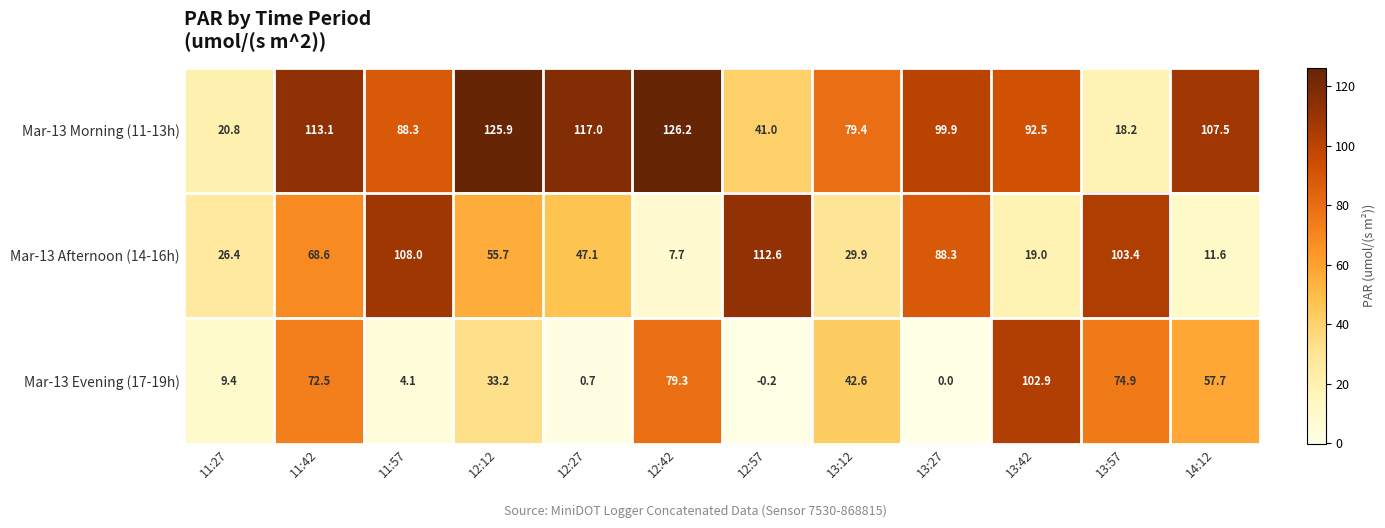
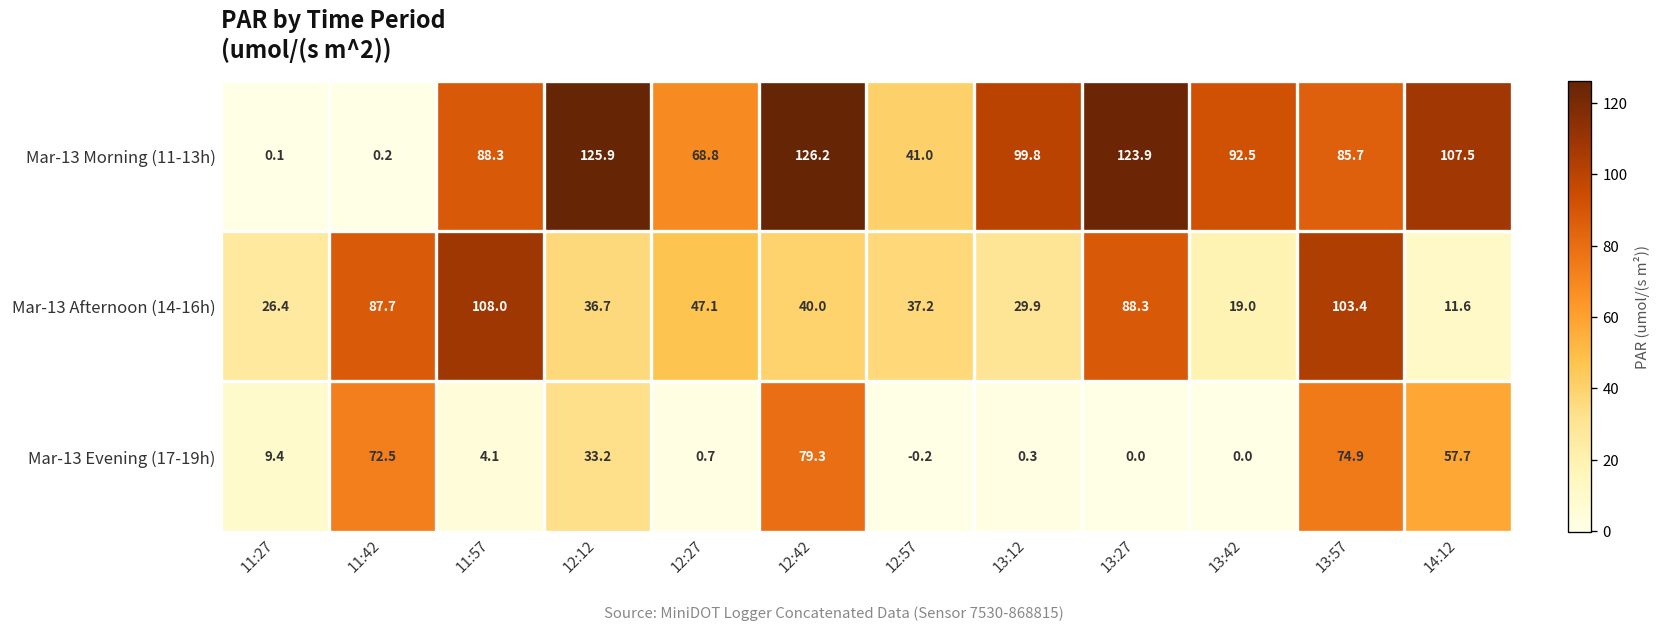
  {
    "Mar-13 Morning (11-13h)": {
-     "11:27": 20.8,
-     "11:42": 113.1,
+     "11:27": 0.1,
+     "11:42": 0.2,
      "11:57": 88.3,
      "12:12": 125.9,
-     "12:27": 117.0,
+     "12:27": 68.8,
      "12:42": 126.2,
      "12:57": 41.0,
-     "13:12": 79.4,
-     "13:27": 99.9,
+     "13:12": 99.8,
+     "13:27": 123.9,
      "13:42": 92.5,
-     "13:57": 18.2,
+     "13:57": 85.7,
      "14:12": 107.5
    },
    "Mar-13 Afternoon (14-16h)": {
      "11:27": 26.4,
-     "11:42": 68.6,
+     "11:42": 87.7,
      "11:57": 108.0,
-     "12:12": 55.7,
+     "12:12": 36.7,
      "12:27": 47.1,
-     "12:42": 7.7,
-     "12:57": 112.6,
+     "12:42": 40.0,
+     "12:57": 37.2,
      "13:12": 29.9,
      "13:27": 88.3,
      "13:42": 19.0,
      "13:57": 103.4,
      "14:12": 11.6
    },
    "Mar-13 Evening (17-19h)": {
      "11:27": 9.4,
      "11:42": 72.5,
      "11:57": 4.1,
      "12:12": 33.2,
      "12:27": 0.7,
      "12:42": 79.3,
      "12:57": -0.2,
-     "13:12": 42.6,
+     "13:12": 0.3,
      "13:27": 0.0,
-     "13:42": 102.9,
+     "13:42": 0.0,
      "13:57": 74.9,
      "14:12": 57.7
    }
  }
